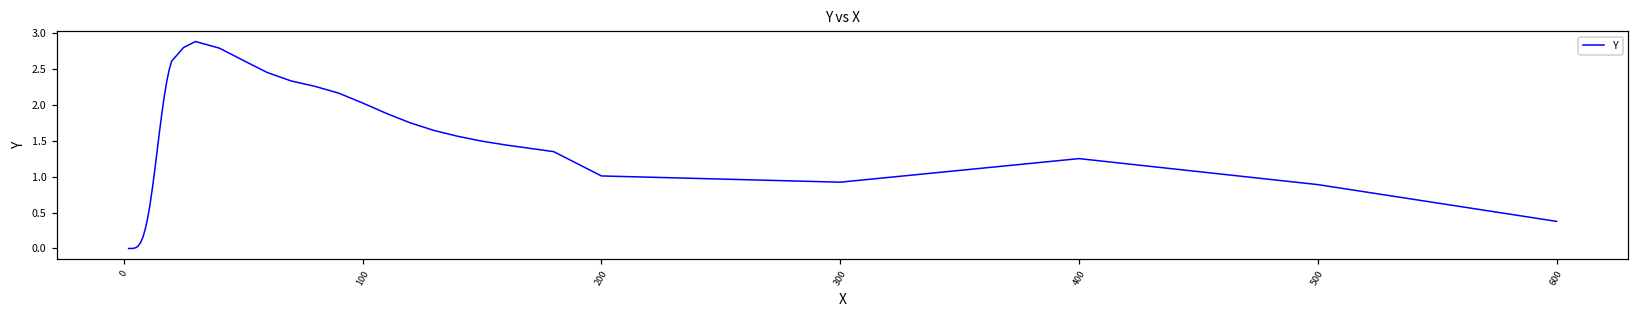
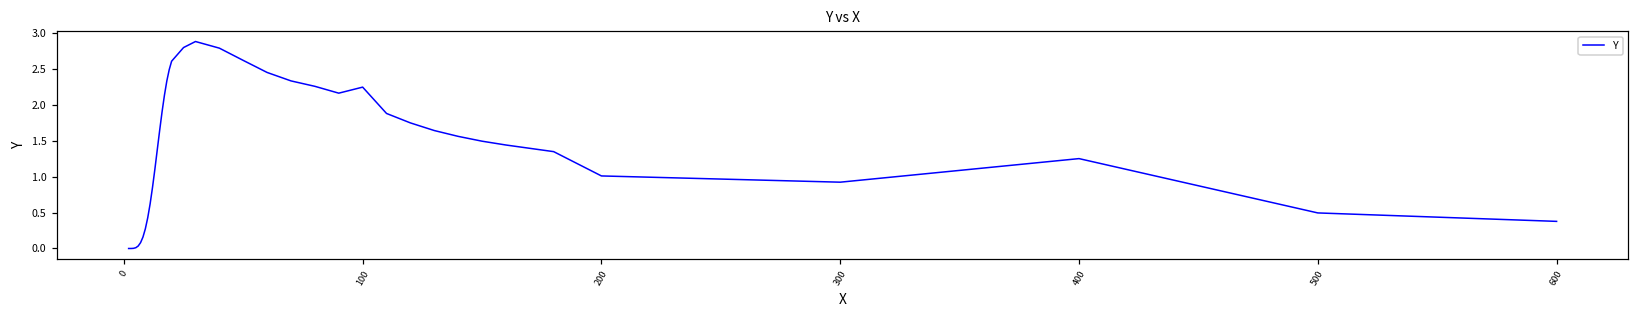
  {
-   "100": 2.0,
+   "100": 2.2,
    "200": 1.0,
    "300": 0.9,
    "400": 1.3,
-   "500": 0.9,
+   "500": 0.5,
    "600": 0.4
  }
